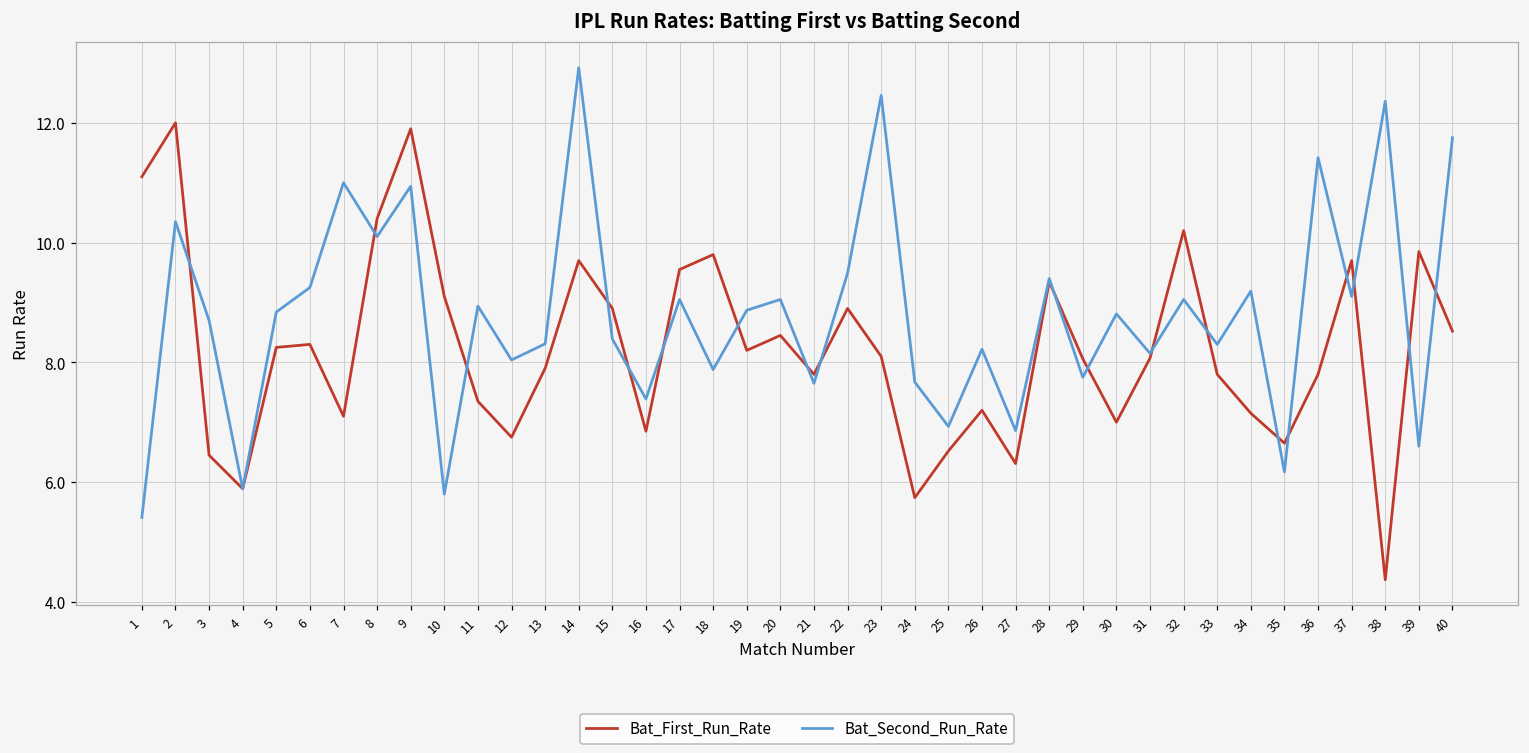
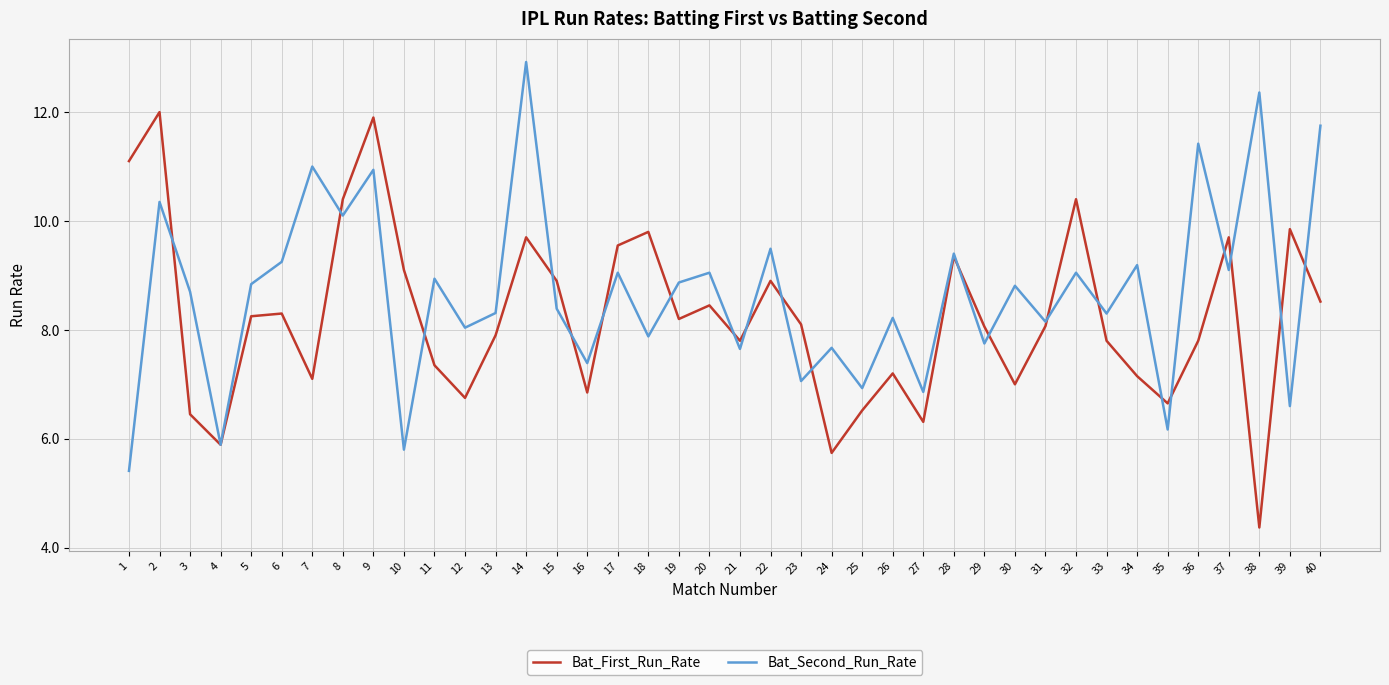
  {
    "Bat_First_Run_Rate": {
      "1": 11.1,
      "2": 12.0,
      "3": 6.5,
      "5": 8.3,
      "6": 8.3,
      "7": 7.1,
      "8": 10.4,
      "9": 11.9,
      "10": 9.1,
      "11": 7.4,
      "12": 6.8,
      "13": 7.9,
      "14": 9.7,
      "15": 8.9,
      "16": 6.9,
      "17": 9.6,
      "18": 9.8,
      "19": 8.2,
      "20": 8.5,
      "21": 7.8,
      "22": 8.9,
      "23": 8.1,
      "24": 5.7,
      "25": 6.5,
      "26": 7.2,
      "27": 6.3,
      "28": 9.4,
      "29": 8.1,
      "30": 7.0,
      "31": 8.1,
-     "32": 10.2,
+     "32": 10.4,
      "33": 7.8,
      "34": 7.2,
      "35": 6.7,
      "36": 7.8,
      "37": 9.7,
      "38": 4.4,
      "39": 9.9,
      "40": 8.5
    },
    "Bat_Second_Run_Rate": {
      "1": 5.4,
      "2": 10.4,
      "3": 8.7,
      "5": 8.8,
      "6": 9.3,
      "7": 11.0,
      "8": 10.1,
      "9": 10.9,
      "10": 5.8,
      "11": 8.9,
      "12": 8.0,
      "13": 8.3,
      "14": 12.9,
      "15": 8.4,
      "16": 7.4,
      "17": 9.1,
      "18": 7.9,
      "19": 8.9,
      "20": 9.1,
      "21": 7.7,
      "22": 9.5,
-     "23": 12.5,
+     "23": 7.1,
      "24": 7.7,
      "25": 6.9,
      "26": 8.2,
      "27": 6.9,
      "28": 9.4,
      "29": 7.8,
      "30": 8.8,
      "31": 8.2,
      "32": 9.1,
      "33": 8.3,
      "34": 9.2,
      "35": 6.2,
      "36": 11.4,
      "37": 9.1,
      "38": 12.4,
      "39": 6.6,
      "40": 11.8
    }
  }
